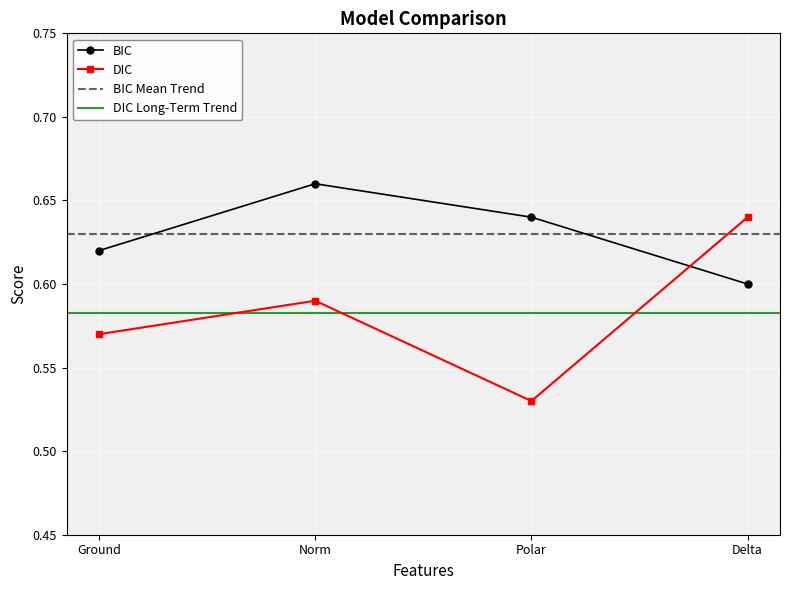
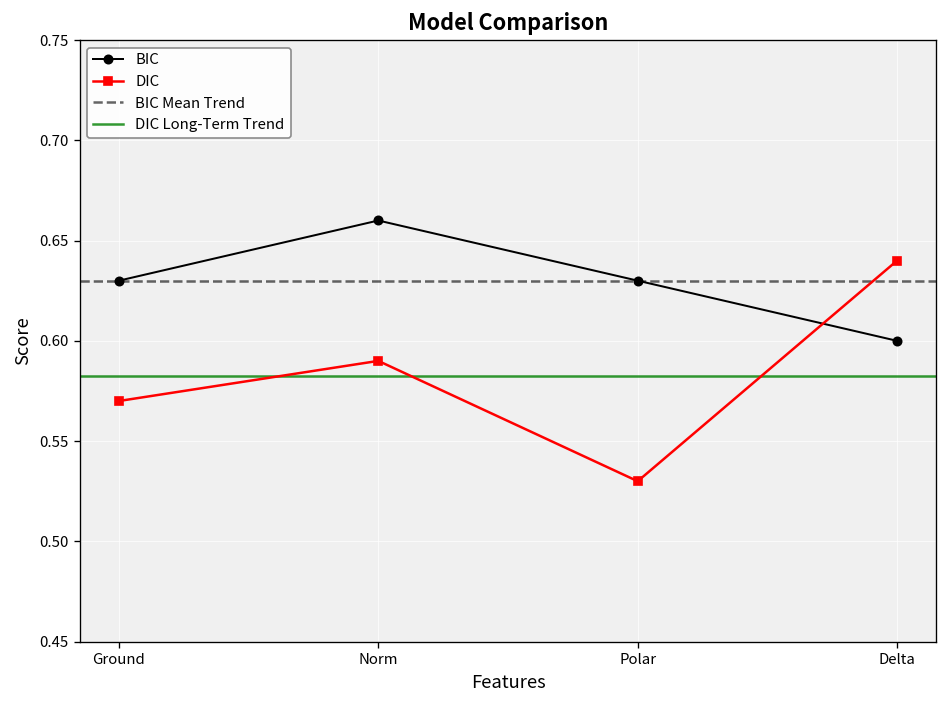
  {
    "BIC": {
-     "Ground": 0.62,
+     "Ground": 0.63,
      "Norm": 0.66,
-     "Polar": 0.64,
+     "Polar": 0.63,
      "Delta": 0.60
    },
    "DIC": {
      "Ground": 0.57,
      "Norm": 0.59,
      "Polar": 0.53,
      "Delta": 0.64
    }
  }
